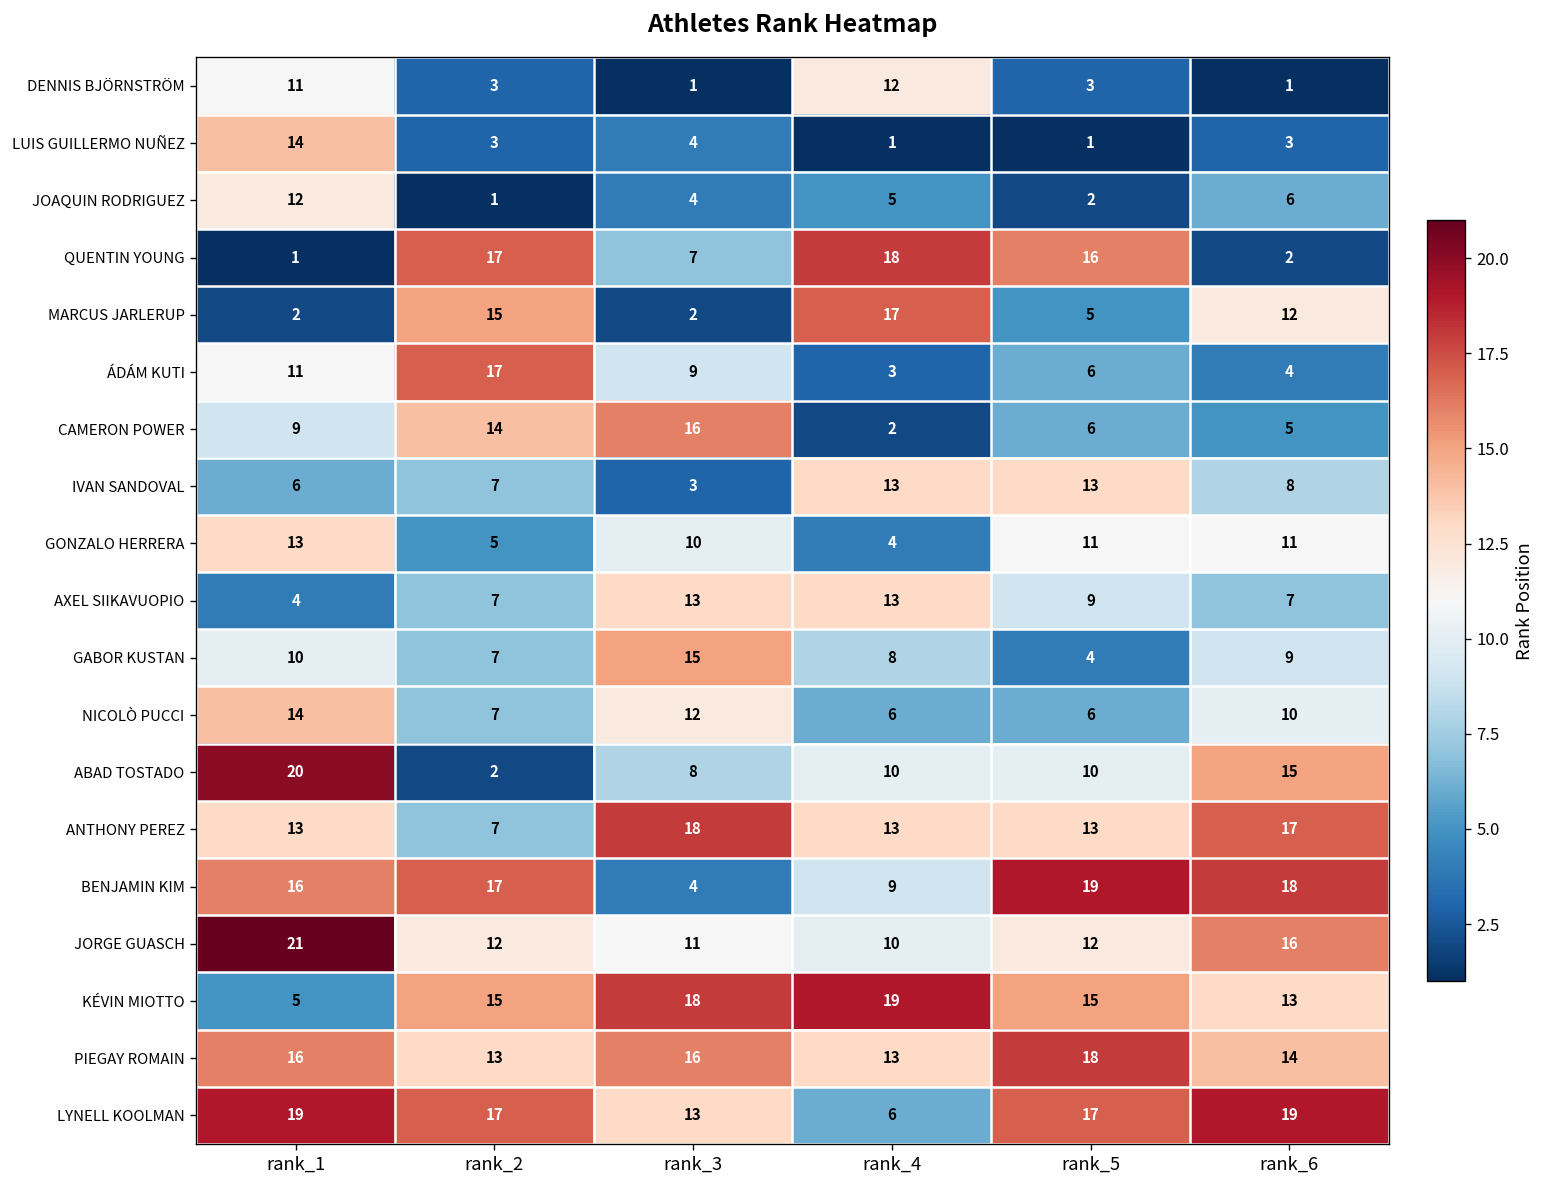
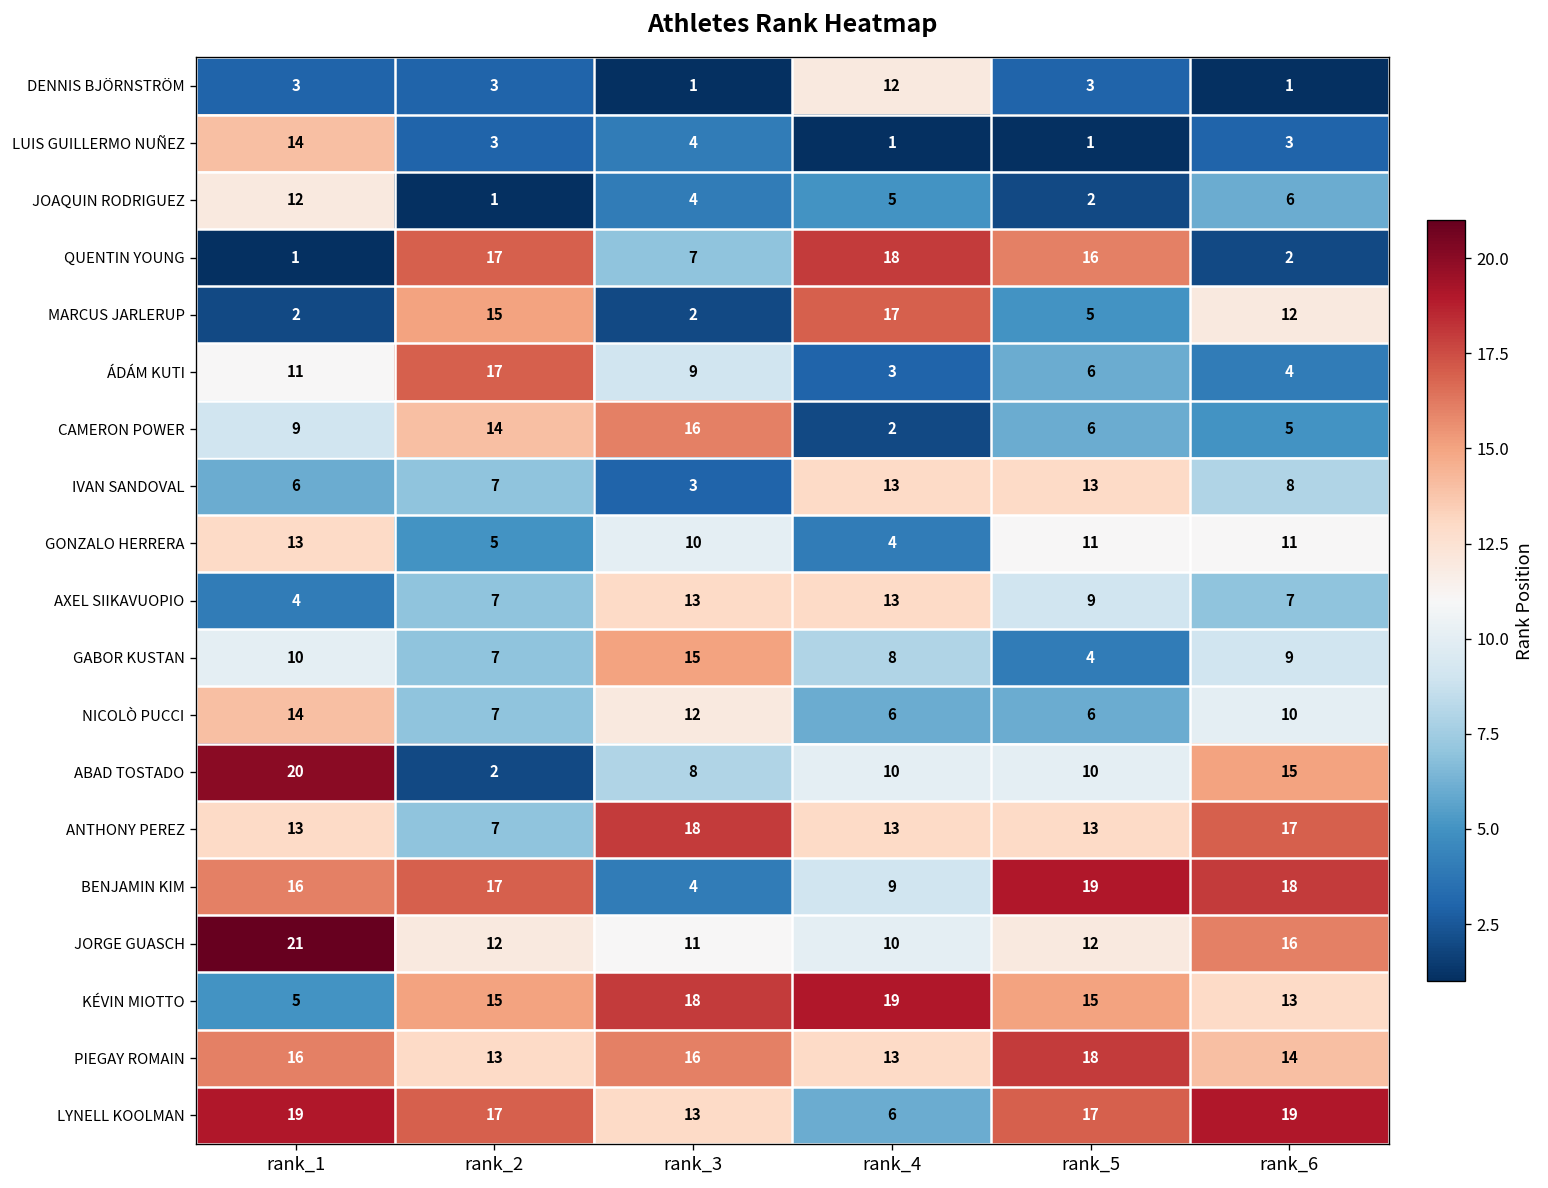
  {
    "DENNIS BJÖRNSTRÖM": {
-     "rank_1": 11,
+     "rank_1": 3,
      "rank_2": 3,
      "rank_3": 1,
      "rank_4": 12,
      "rank_5": 3,
      "rank_6": 1
    },
    "LUIS GUILLERMO NUÑEZ": {
      "rank_1": 14,
      "rank_2": 3,
      "rank_3": 4,
      "rank_4": 1,
      "rank_5": 1,
      "rank_6": 3
    },
    "JOAQUIN RODRIGUEZ": {
      "rank_1": 12,
      "rank_2": 1,
      "rank_3": 4,
      "rank_4": 5,
      "rank_5": 2,
      "rank_6": 6
    },
    "QUENTIN YOUNG": {
      "rank_1": 1,
      "rank_2": 17,
      "rank_3": 7,
      "rank_4": 18,
      "rank_5": 16,
      "rank_6": 2
    },
    "MARCUS JARLERUP": {
      "rank_1": 2,
      "rank_2": 15,
      "rank_3": 2,
      "rank_4": 17,
      "rank_5": 5,
      "rank_6": 12
    },
    "ÁDÁM KUTI": {
      "rank_1": 11,
      "rank_2": 17,
      "rank_3": 9,
      "rank_4": 3,
      "rank_5": 6,
      "rank_6": 4
    },
    "CAMERON POWER": {
      "rank_1": 9,
      "rank_2": 14,
      "rank_3": 16,
      "rank_4": 2,
      "rank_5": 6,
      "rank_6": 5
    },
    "IVAN SANDOVAL": {
      "rank_1": 6,
      "rank_2": 7,
      "rank_3": 3,
      "rank_4": 13,
      "rank_5": 13,
      "rank_6": 8
    },
    "GONZALO HERRERA": {
      "rank_1": 13,
      "rank_2": 5,
      "rank_3": 10,
      "rank_4": 4,
      "rank_5": 11,
      "rank_6": 11
    },
    "AXEL SIIKAVUOPIO": {
      "rank_1": 4,
      "rank_2": 7,
      "rank_3": 13,
      "rank_4": 13,
      "rank_5": 9,
      "rank_6": 7
    },
    "GABOR KUSTAN": {
      "rank_1": 10,
      "rank_2": 7,
      "rank_3": 15,
      "rank_4": 8,
      "rank_5": 4,
      "rank_6": 9
    },
    "NICOLÒ PUCCI": {
      "rank_1": 14,
      "rank_2": 7,
      "rank_3": 12,
      "rank_4": 6,
      "rank_5": 6,
      "rank_6": 10
    },
    "ABAD TOSTADO": {
      "rank_1": 20,
      "rank_2": 2,
      "rank_3": 8,
      "rank_4": 10,
      "rank_5": 10,
      "rank_6": 15
    },
    "ANTHONY PEREZ": {
      "rank_1": 13,
      "rank_2": 7,
      "rank_3": 18,
      "rank_4": 13,
      "rank_5": 13,
      "rank_6": 17
    },
    "BENJAMIN KIM": {
      "rank_1": 16,
      "rank_2": 17,
      "rank_3": 4,
      "rank_4": 9,
      "rank_5": 19,
      "rank_6": 18
    },
    "JORGE GUASCH": {
      "rank_1": 21,
      "rank_2": 12,
      "rank_3": 11,
      "rank_4": 10,
      "rank_5": 12,
      "rank_6": 16
    },
    "KÉVIN MIOTTO": {
      "rank_1": 5,
      "rank_2": 15,
      "rank_3": 18,
      "rank_4": 19,
      "rank_5": 15,
      "rank_6": 13
    },
    "PIEGAY ROMAIN": {
      "rank_1": 16,
      "rank_2": 13,
      "rank_3": 16,
      "rank_4": 13,
      "rank_5": 18,
      "rank_6": 14
    },
    "LYNELL KOOLMAN": {
      "rank_1": 19,
      "rank_2": 17,
      "rank_3": 13,
      "rank_4": 6,
      "rank_5": 17,
      "rank_6": 19
    }
  }
